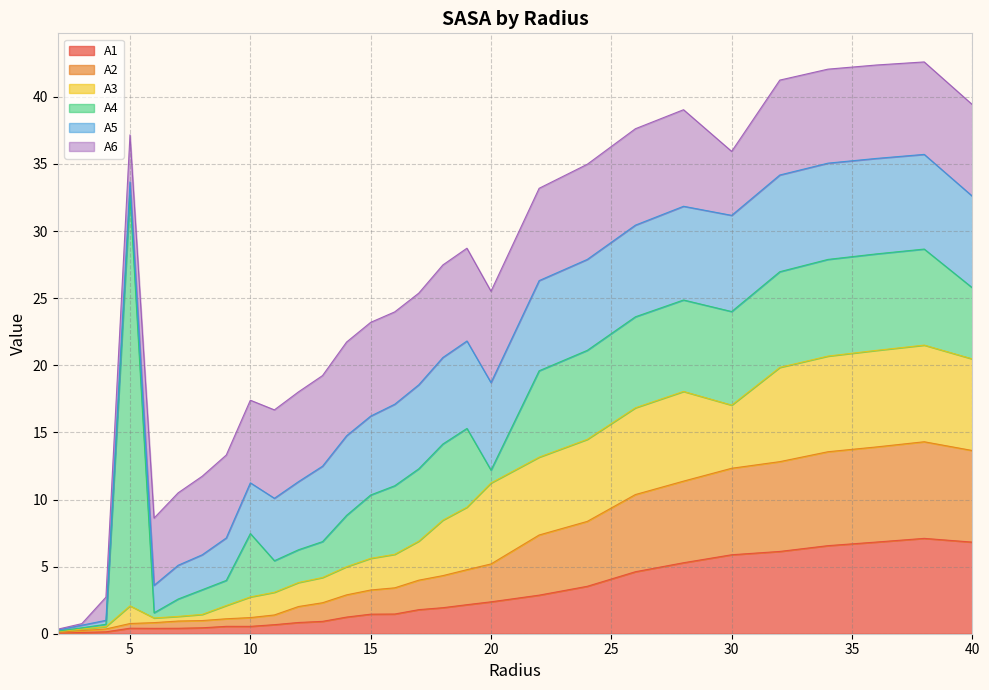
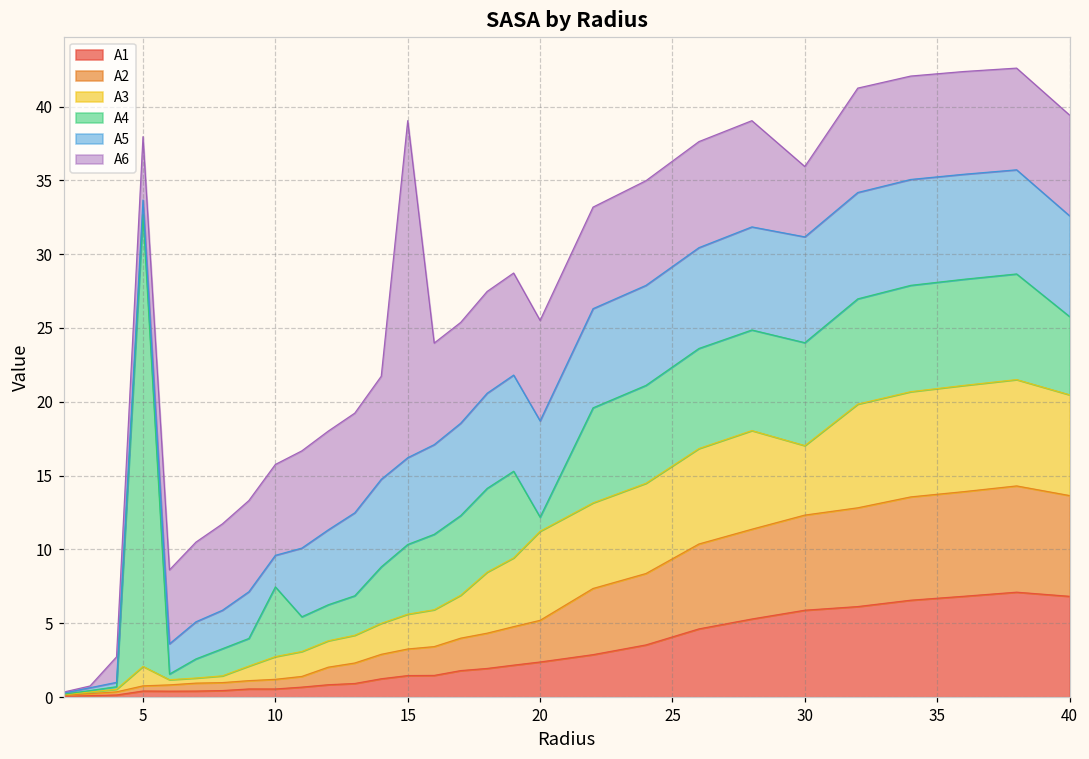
  {
    "A3": {
      "5": 1.3,
      "10": 1.5,
      "15": 2.4,
      "20": 6.0,
      "30": 4.7,
      "40": 6.8
    },
    "A4": {
      "5": 30.6,
      "10": 4.7,
      "15": 4.7,
      "20": 1.0,
      "30": 7.0,
      "40": 5.3
    },
    "A5": {
      "5": 1.0,
-     "10": 3.8,
+     "10": 2.1,
      "15": 5.9,
      "20": 6.5,
      "30": 7.2,
      "40": 6.8
    },
    "A6": {
-     "5": 3.5,
+     "5": 4.3,
      "10": 6.2,
-     "15": 7.0,
+     "15": 22.8,
      "20": 6.8,
      "30": 4.8,
      "40": 6.8
    }
  }
